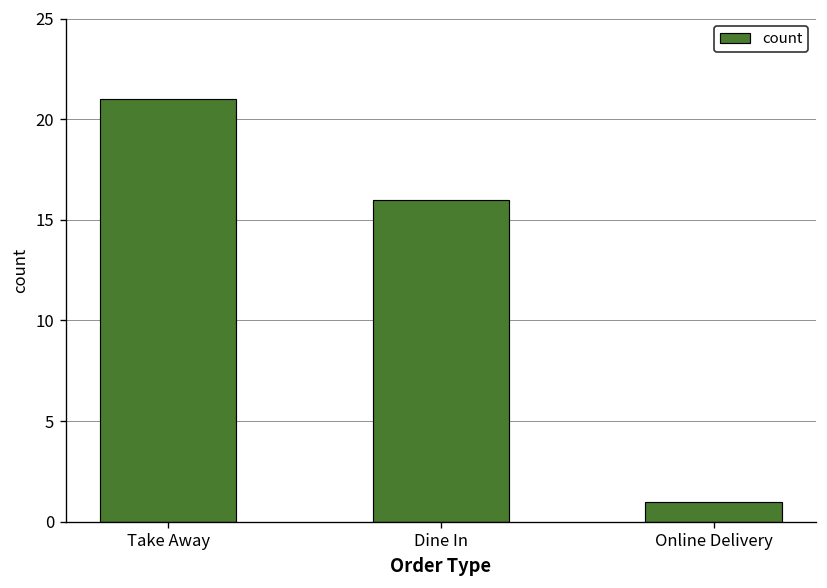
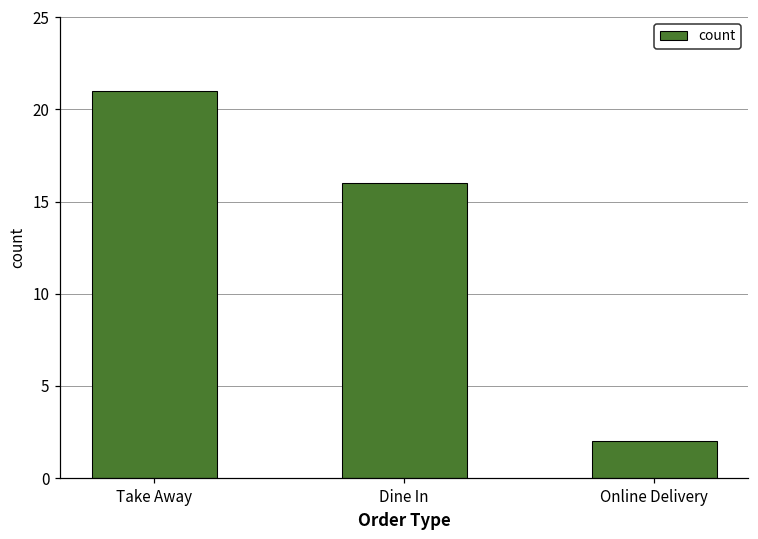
  {
    "Take Away": 21,
    "Dine In": 16,
-   "Online Delivery": 1
+   "Online Delivery": 2
  }
